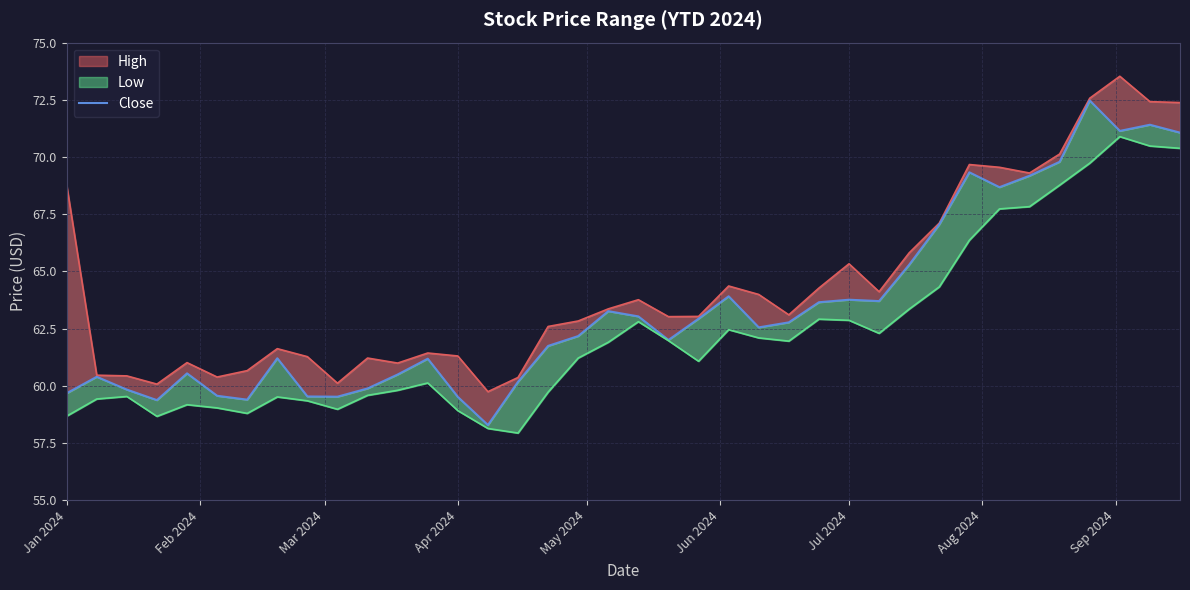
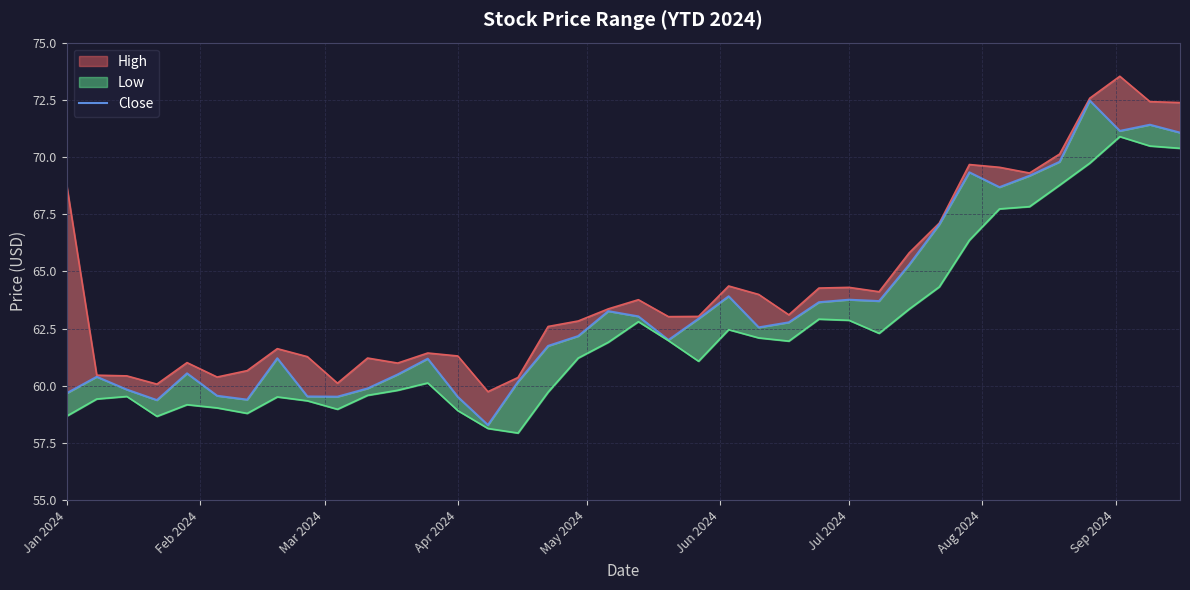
  {
    "High": {
      "Jan 2024": 68.8,
      "Apr 2024": 61.3,
-     "Jul 2024": 65.3
+     "Jul 2024": 64.3
    }
  }
